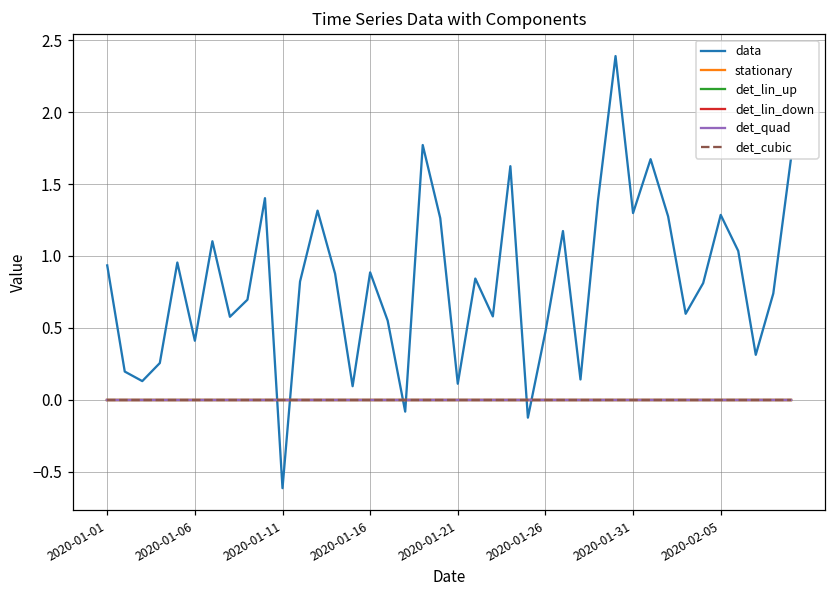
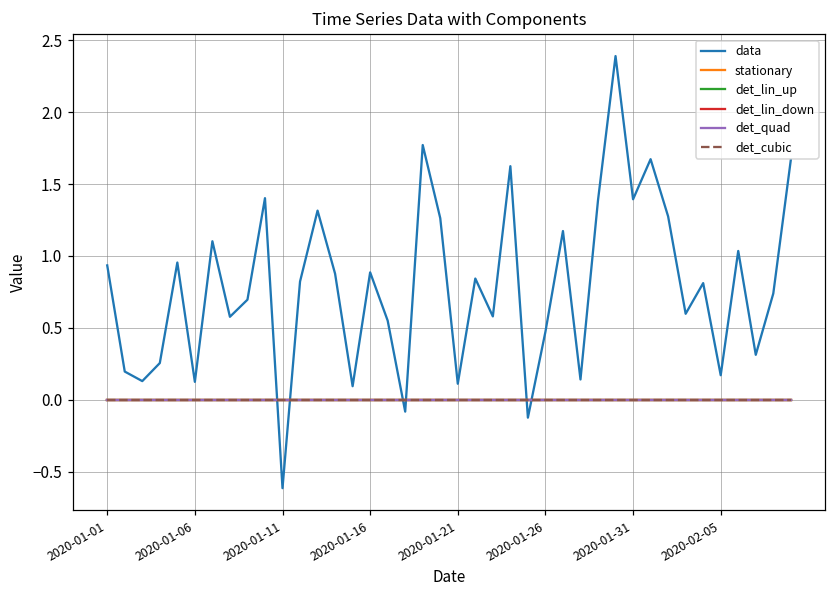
  {
    "data": {
      "2020-01-01": 0.93,
-     "2020-01-06": 0.41,
+     "2020-01-06": 0.12,
      "2020-01-11": -0.61,
      "2020-01-16": 0.89,
      "2020-01-21": 0.11,
      "2020-01-26": 0.47,
-     "2020-01-31": 1.30,
-     "2020-02-05": 1.29
+     "2020-01-31": 1.39,
+     "2020-02-05": 0.17
    },
    "det_cubic": {
      "2020-01-01": 0.00,
      "2020-01-06": 0.00,
      "2020-01-11": 0.00,
      "2020-01-16": 0.00,
      "2020-01-21": 0.00,
      "2020-01-26": 0.00,
      "2020-01-31": 0.00,
      "2020-02-05": 0.00
    }
  }
